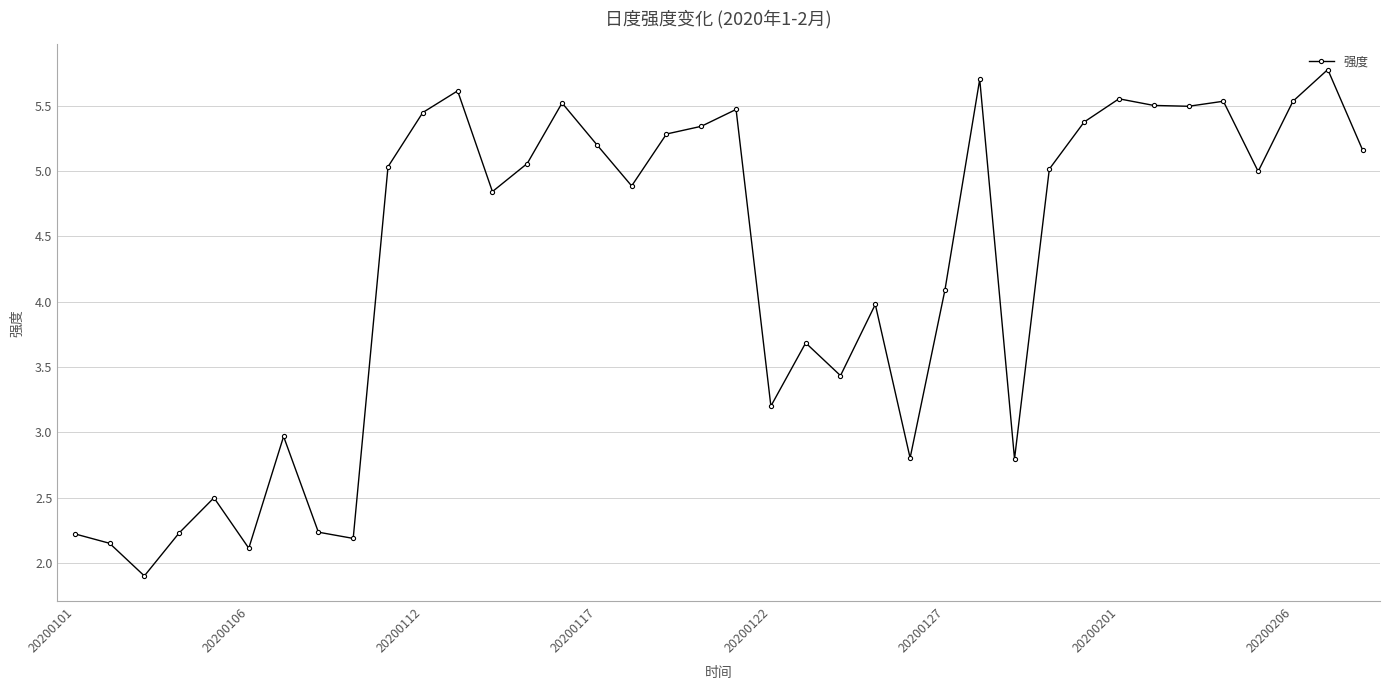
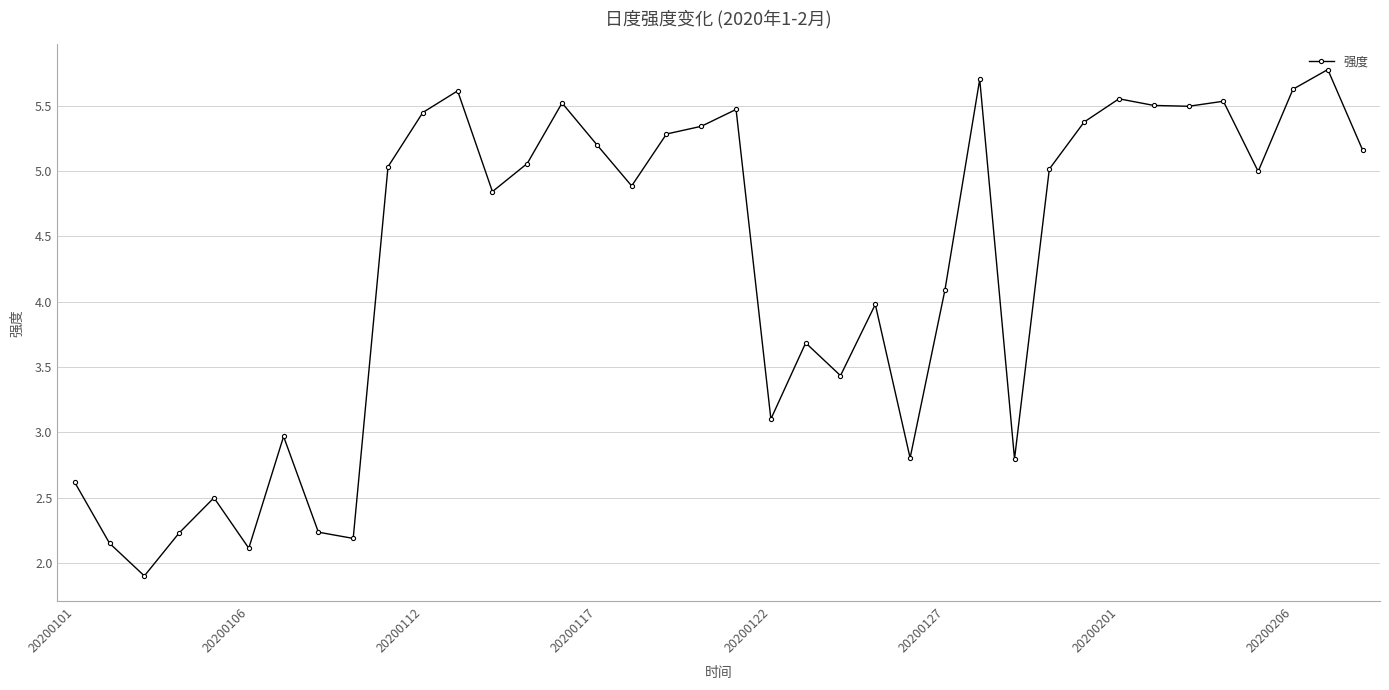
  {
-   "20200101": 2.22,
+   "20200101": 2.62,
    "20200106": 2.11,
    "20200112": 5.45,
    "20200117": 5.20,
-   "20200122": 3.20,
+   "20200122": 3.10,
    "20200127": 4.09,
    "20200201": 5.55,
-   "20200206": 5.54
+   "20200206": 5.63
  }
